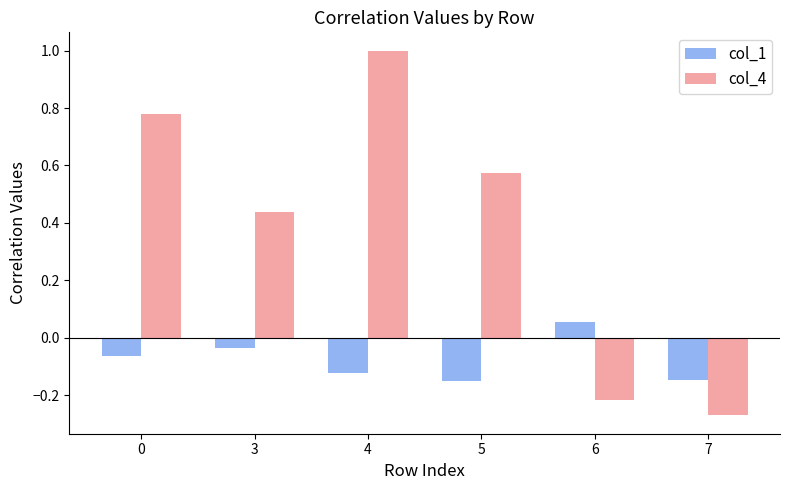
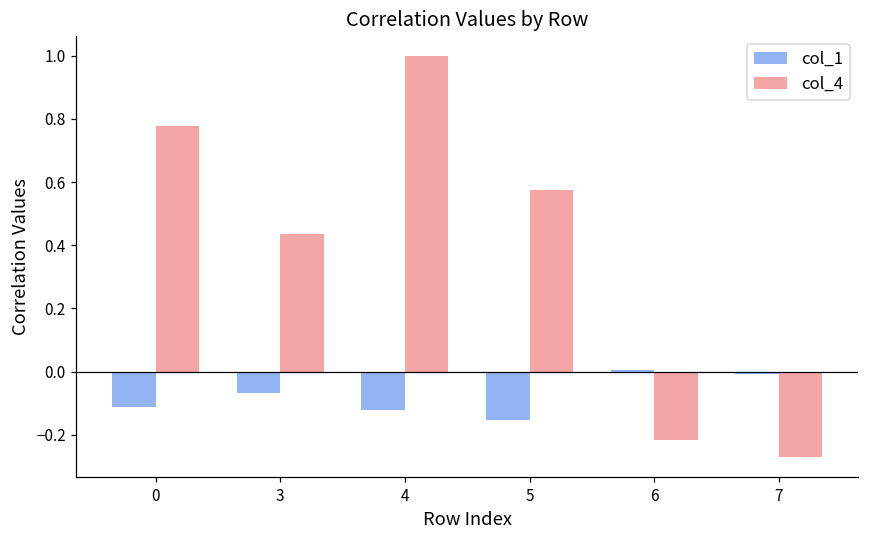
  {
    "col_1": {
-     "0": -0.06,
-     "3": -0.04,
+     "0": -0.11,
+     "3": -0.07,
      "4": -0.12,
      "5": -0.15,
-     "6": 0.05,
-     "7": -0.15
+     "6": 0.01,
+     "7": -0.01
    },
    "col_4": {
      "0": 0.78,
      "3": 0.44,
      "4": 1.00,
      "5": 0.57,
      "6": -0.22,
      "7": -0.27
    }
  }
